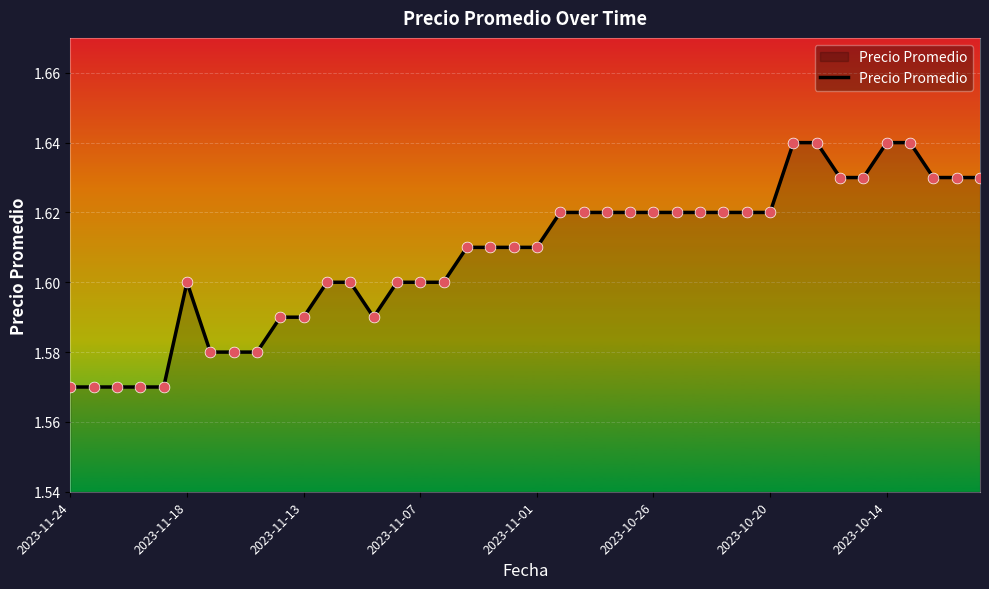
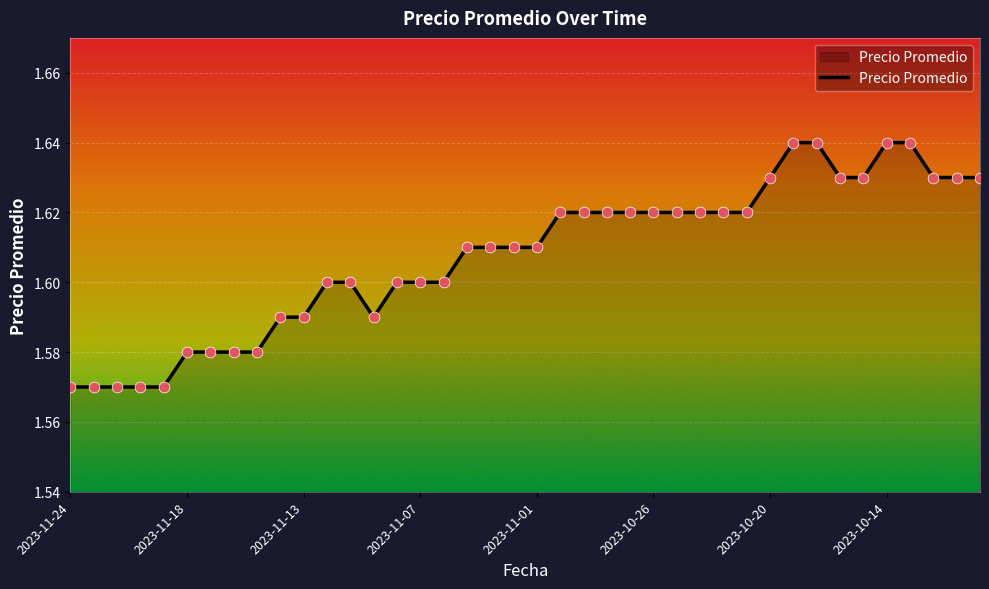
  {
    "2023-11-24": 1.57,
-   "2023-11-18": 1.60,
+   "2023-11-18": 1.58,
    "2023-11-13": 1.59,
    "2023-11-07": 1.60,
    "2023-11-01": 1.61,
    "2023-10-26": 1.62,
-   "2023-10-20": 1.62,
+   "2023-10-20": 1.63,
    "2023-10-14": 1.64
  }
